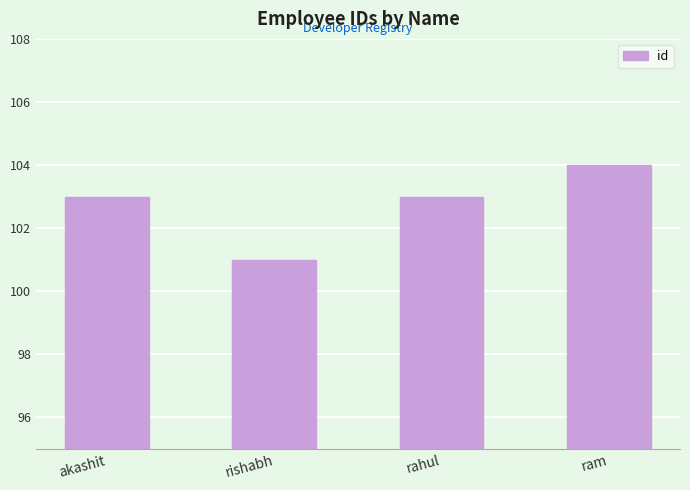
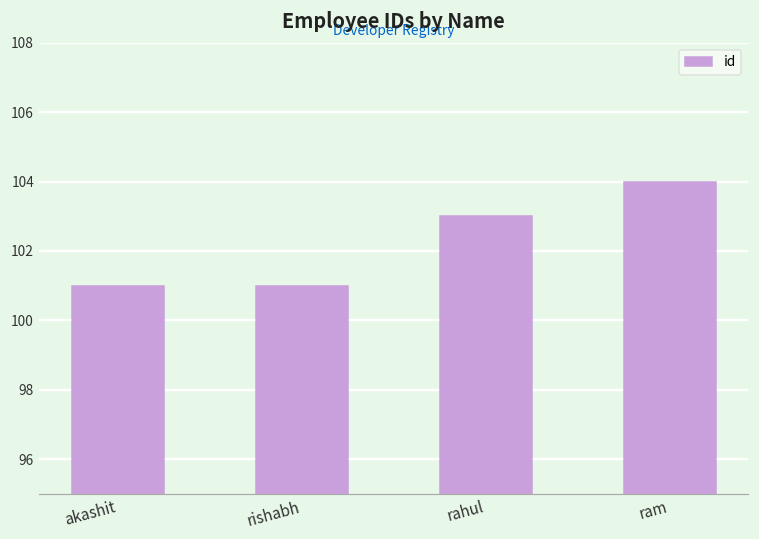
  {
-   "akashit": 103,
+   "akashit": 101,
    "rishabh": 101,
    "rahul": 103,
    "ram": 104
  }
